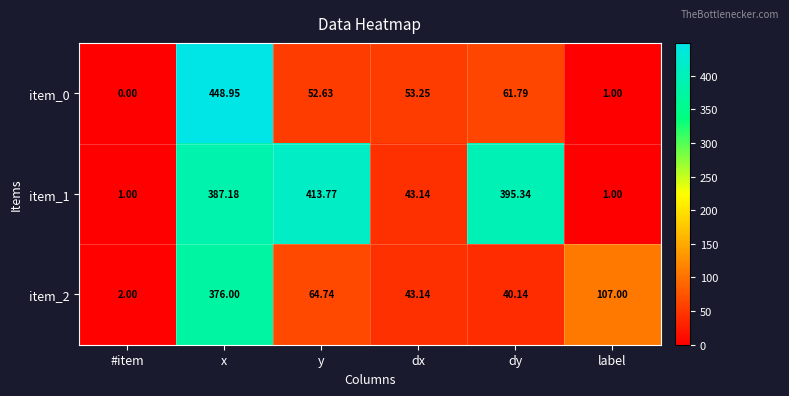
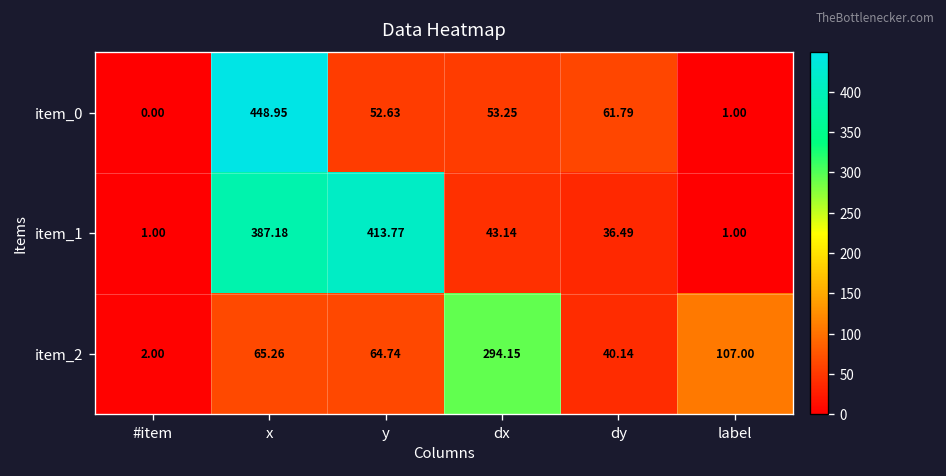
  {
    "item_0": {
      "#item": 0.00,
      "x": 448.95,
      "y": 52.63,
      "dx": 53.25,
      "dy": 61.79,
      "label": 1.00
    },
    "item_1": {
      "#item": 1.00,
      "x": 387.18,
      "y": 413.77,
      "dx": 43.14,
-     "dy": 395.34,
+     "dy": 36.49,
      "label": 1.00
    },
    "item_2": {
      "#item": 2.00,
-     "x": 376.00,
+     "x": 65.26,
      "y": 64.74,
-     "dx": 43.14,
+     "dx": 294.15,
      "dy": 40.14,
      "label": 107.00
    }
  }
